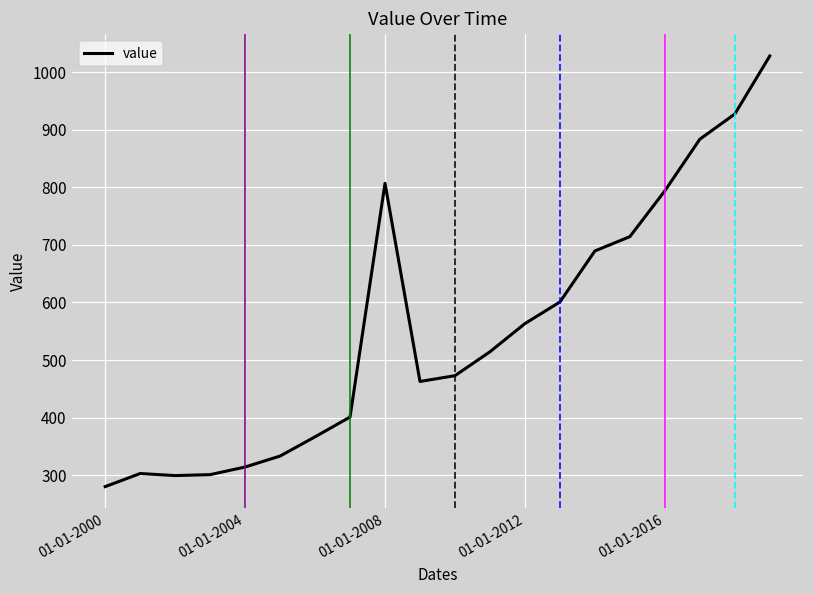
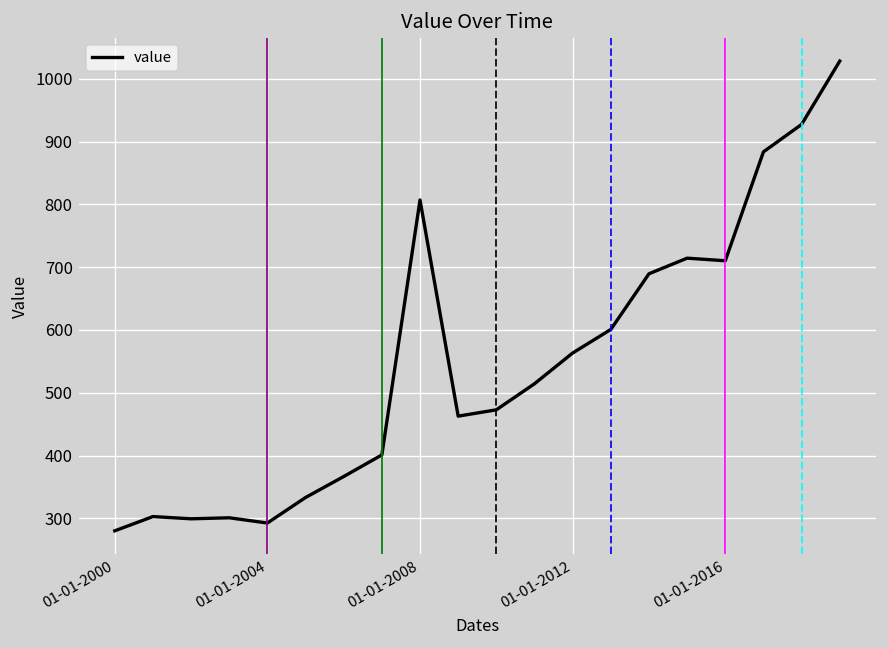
  {
    "01-01-2000": 280,
-   "01-01-2004": 310,
+   "01-01-2004": 290,
    "01-01-2008": 810,
    "01-01-2012": 560,
-   "01-01-2016": 790
+   "01-01-2016": 710
  }
